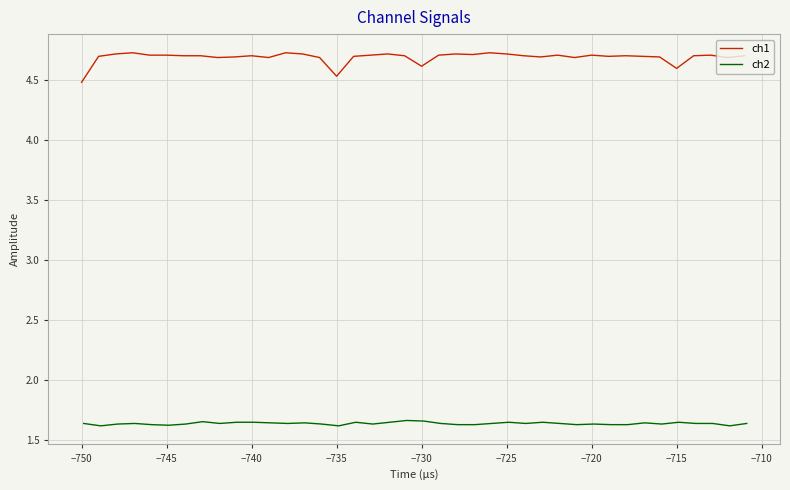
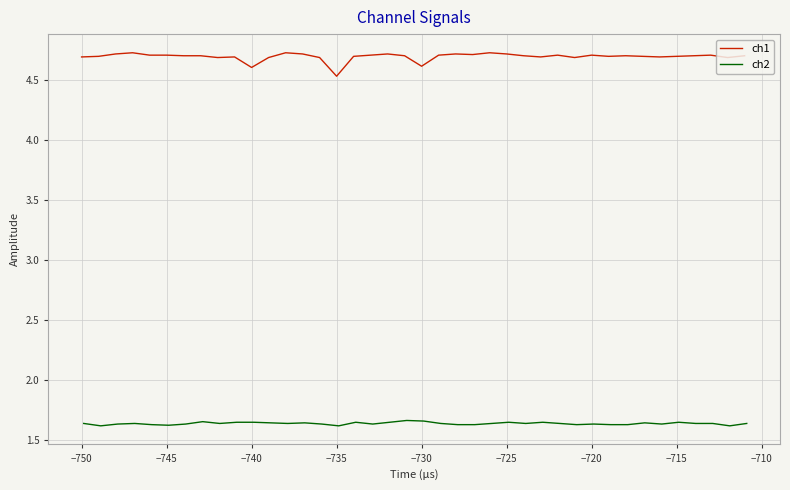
  {
    "ch1": {
-     "−750": 4.48,
+     "−750": 4.69,
      "−745": 4.71,
-     "−740": 4.70,
+     "−740": 4.60,
      "−735": 4.53,
      "−730": 4.61,
      "−725": 4.72,
      "−720": 4.71,
-     "−715": 4.60
+     "−715": 4.70
    }
  }
